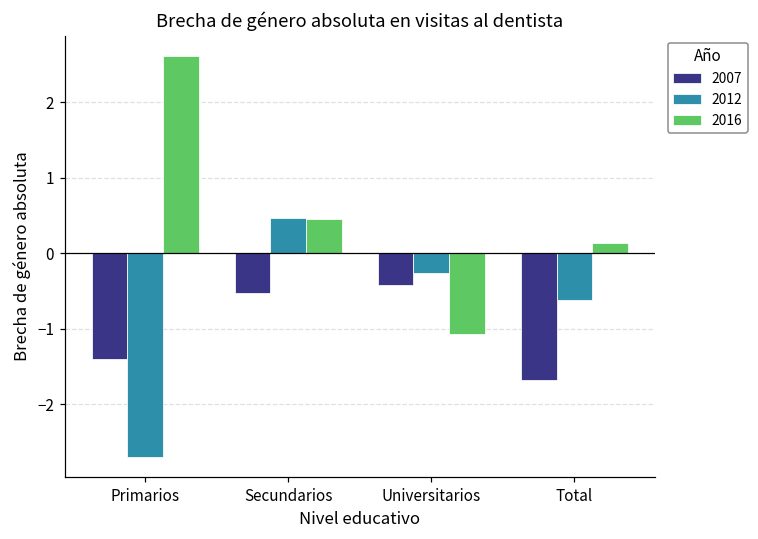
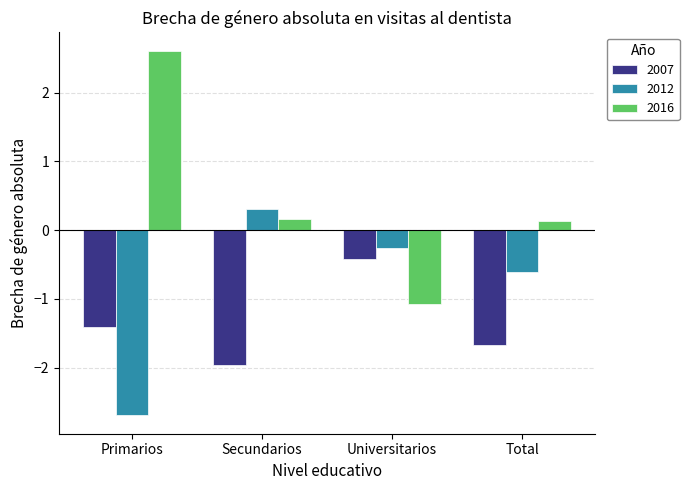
  {
    "2007": {
      "Primarios": -1.4,
-     "Secundarios": -0.5,
+     "Secundarios": -2.0,
      "Universitarios": -0.4,
      "Total": -1.7
    },
    "2012": {
      "Primarios": -2.7,
-     "Secundarios": 0.5,
+     "Secundarios": 0.3,
      "Universitarios": -0.3,
      "Total": -0.6
    },
    "2016": {
      "Primarios": 2.6,
-     "Secundarios": 0.5,
+     "Secundarios": 0.2,
      "Universitarios": -1.1,
      "Total": 0.1
    }
  }
